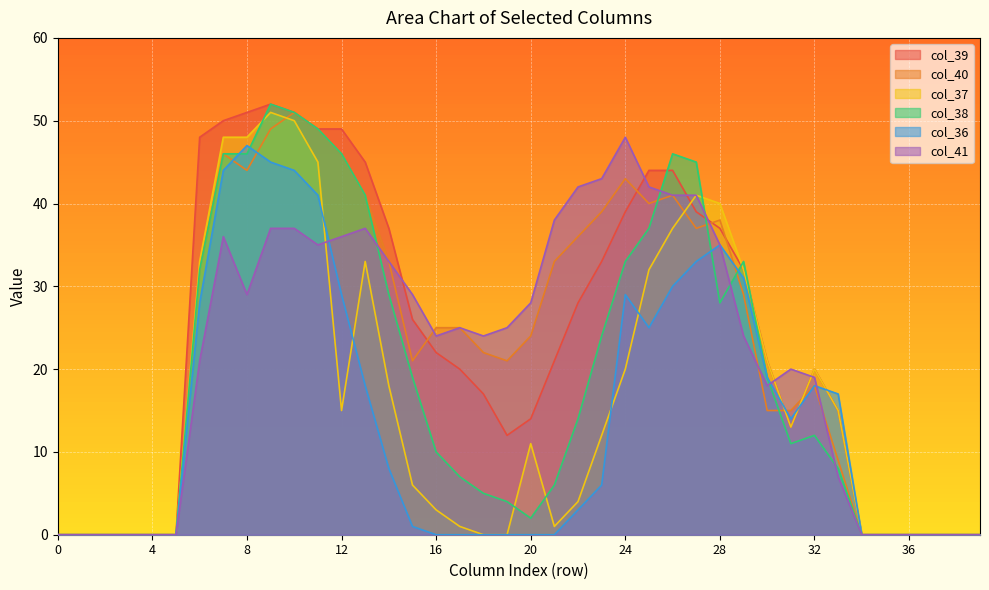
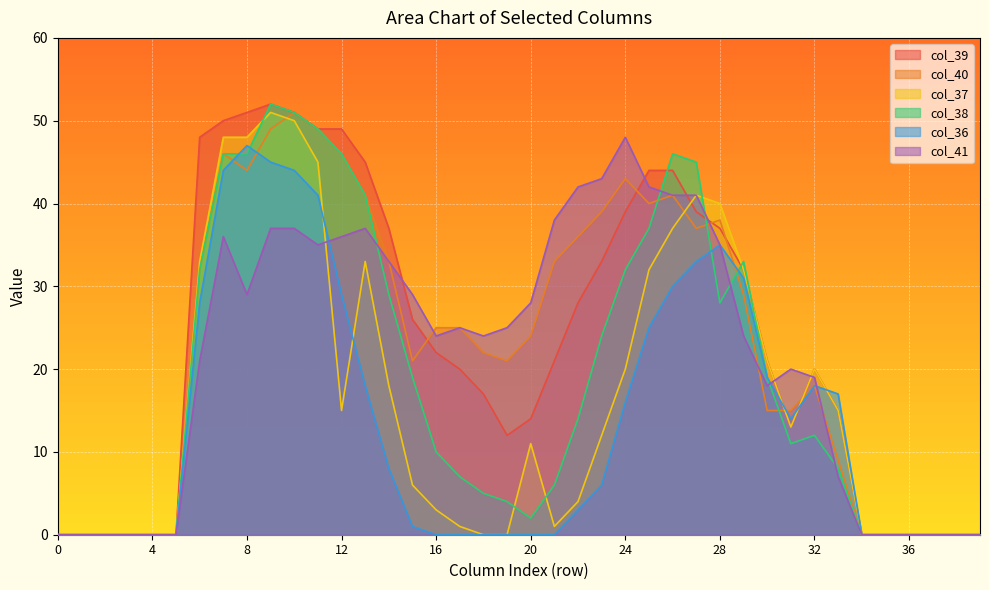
  {
    "col_37": {
      "8": 48,
      "12": 15,
      "16": 3,
      "20": 11,
      "24": 20,
      "28": 40
    },
    "col_38": {
      "8": 46,
      "16": 10,
      "20": 2,
-     "24": 33,
+     "24": 32,
      "28": 28,
      "32": 12
    },
    "col_36": {
      "8": 47,
      "12": 29,
      "16": 0,
      "20": 0,
-     "24": 29
+     "24": 16
    },
    "col_41": {
      "8": 29,
      "12": 36,
      "16": 24,
      "20": 28,
      "24": 48,
      "32": 19
    }
  }
